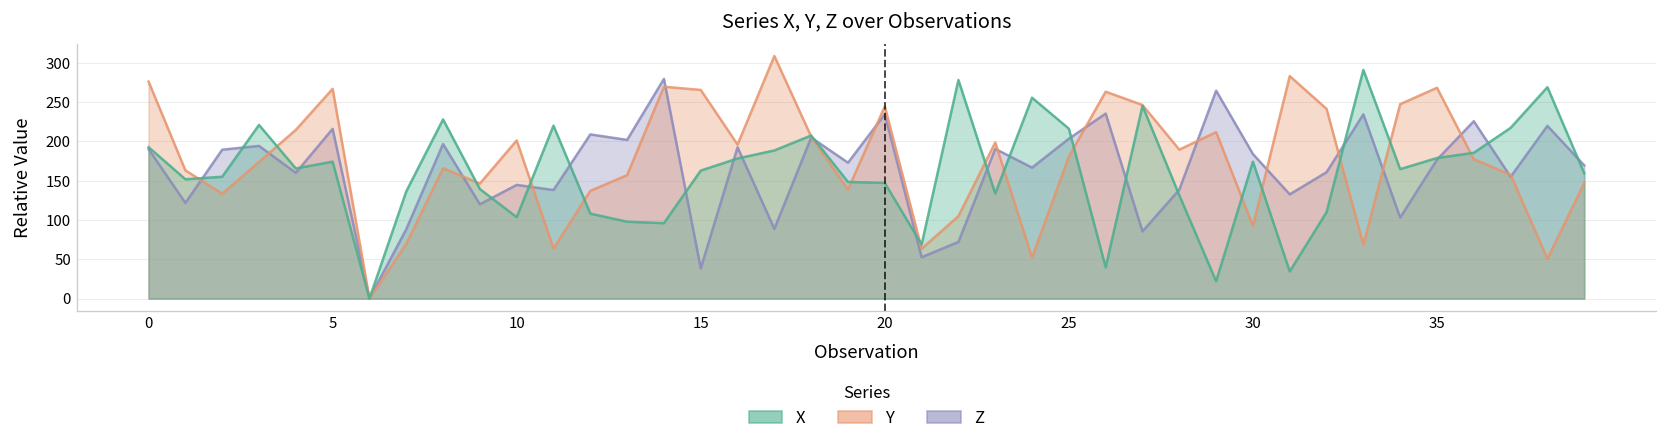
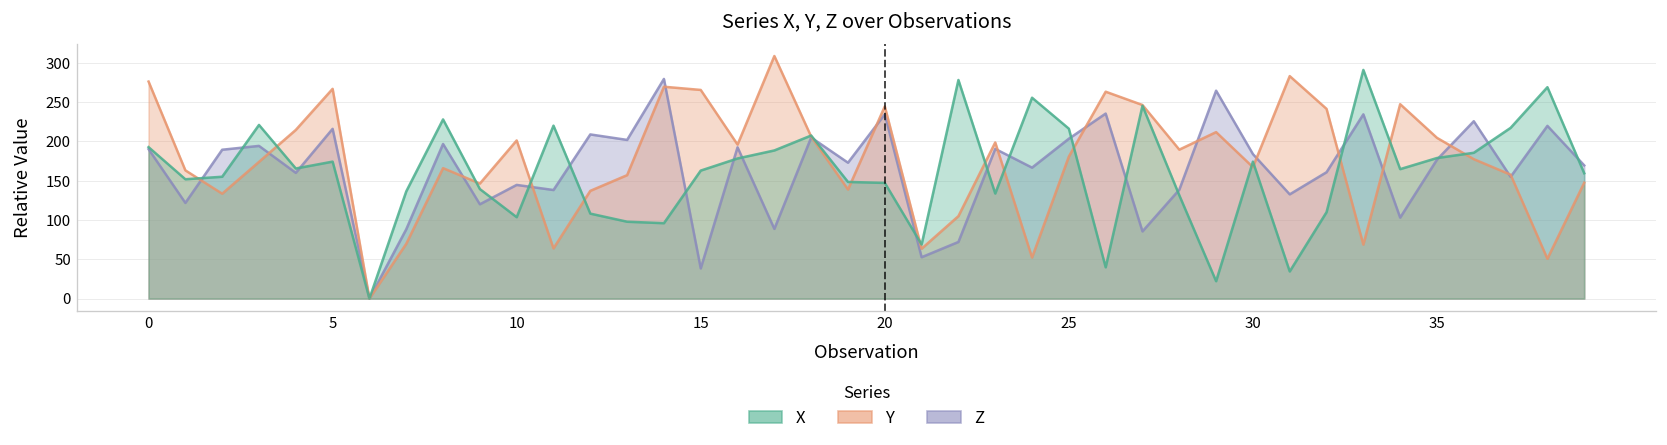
  {
    "Y": {
      "0": 280,
      "5": 270,
      "10": 200,
      "15": 270,
      "20": 240,
      "25": 180,
-     "30": 90,
-     "35": 270
+     "30": 170,
+     "35": 200
    }
  }
